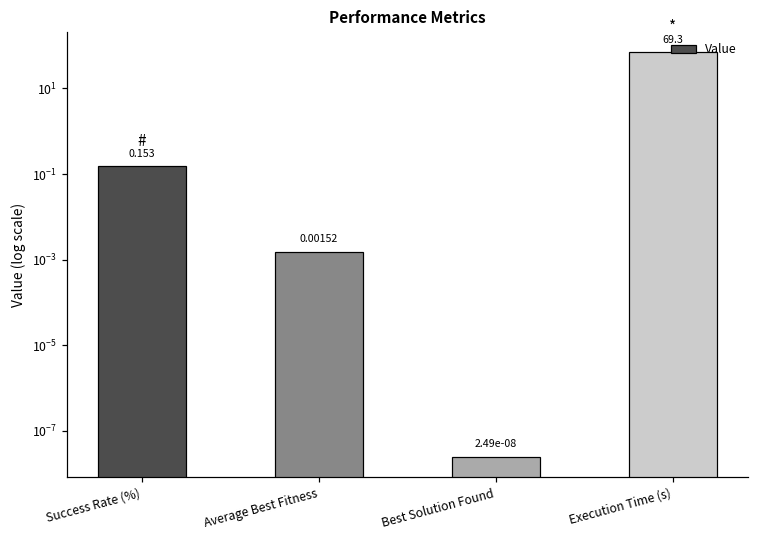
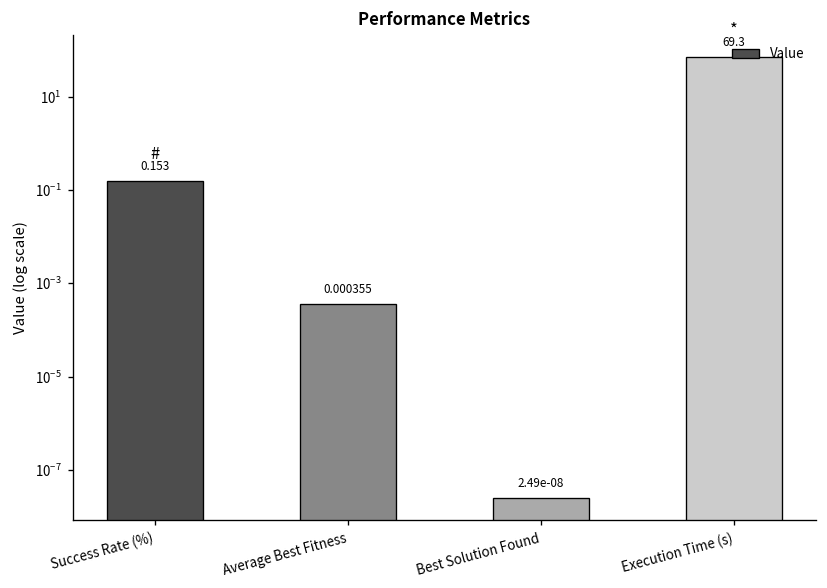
  {
    "Success Rate (%)": "0.153",
-   "Average Best Fitness": "0.00152",
+   "Average Best Fitness": "0.000355",
    "Best Solution Found": "2.49e-08",
    "Execution Time (s)": "69.3"
  }
